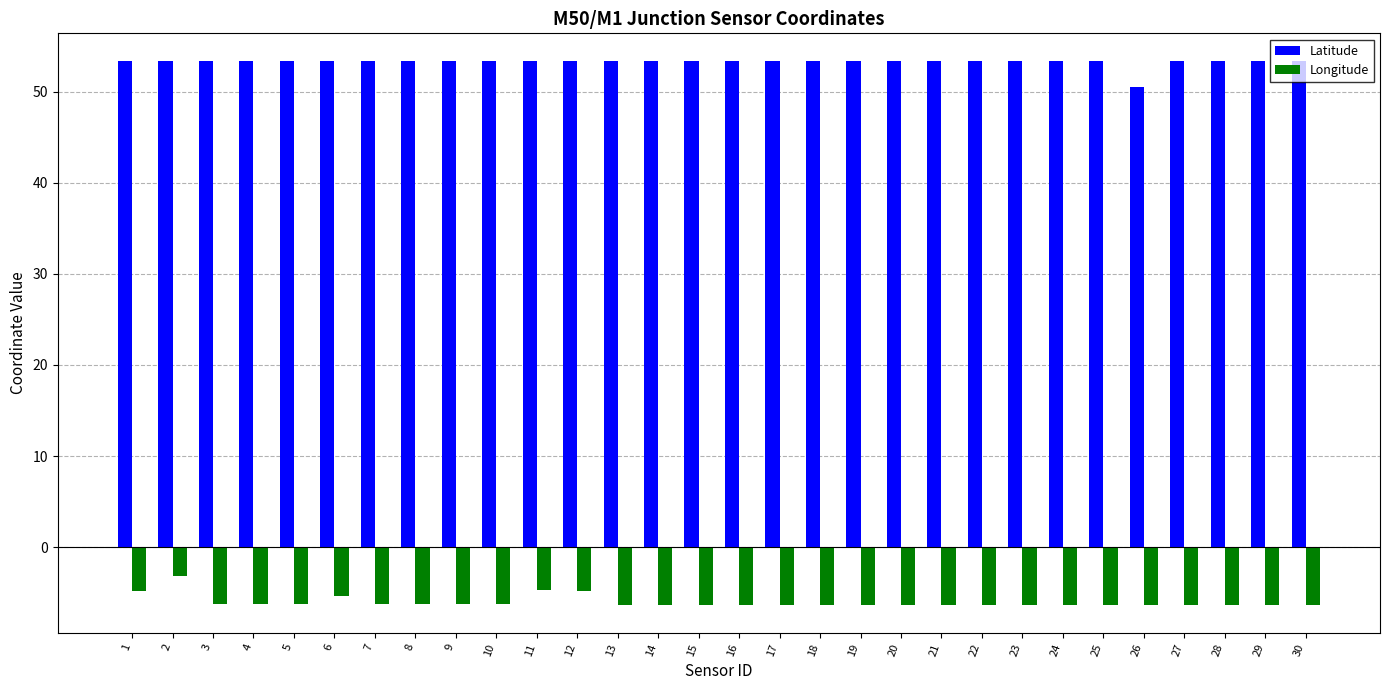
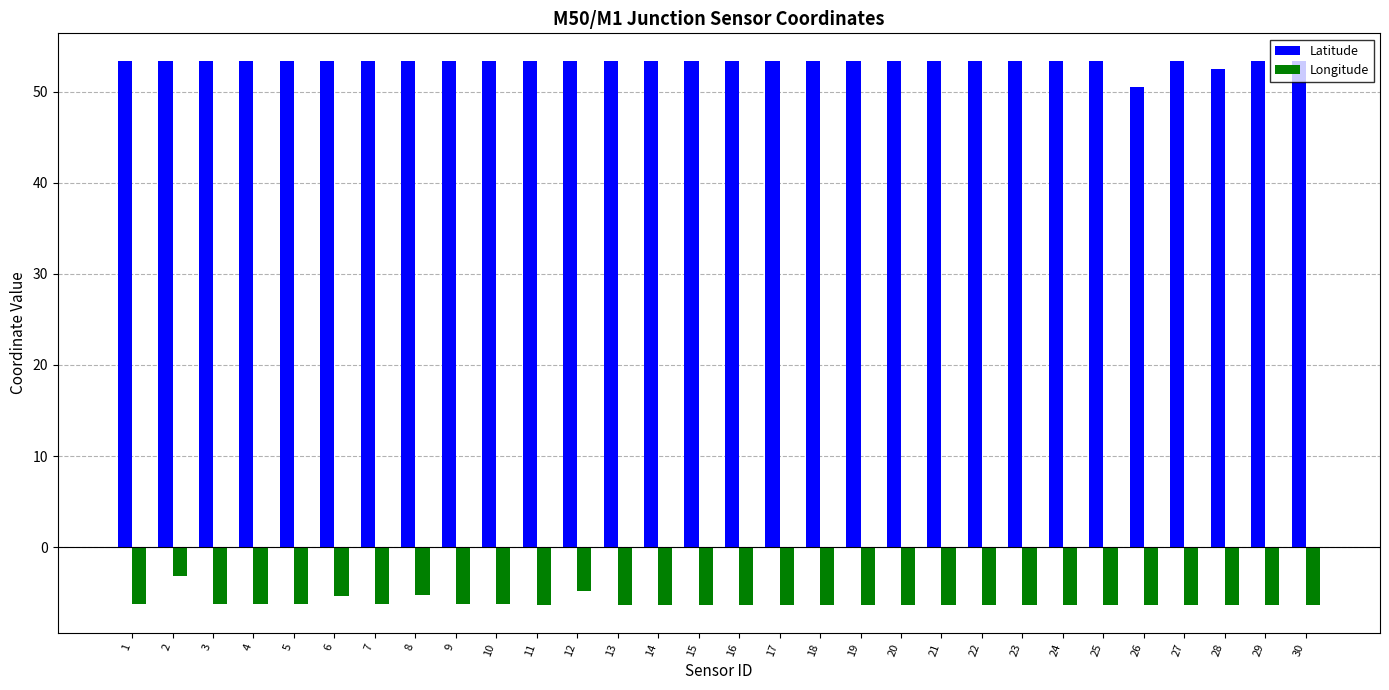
  {
    "Latitude": {
      "1": 53,
      "2": 53,
      "3": 53,
      "4": 53,
      "5": 53,
      "6": 53,
      "7": 53,
      "8": 53,
      "9": 53,
      "10": 53,
      "11": 53,
      "12": 53,
      "13": 53,
      "14": 53,
      "15": 53,
      "16": 53,
      "17": 53,
      "18": 53,
      "19": 53,
      "20": 53,
      "21": 53,
      "22": 53,
      "23": 53,
      "24": 53,
      "25": 53,
      "26": 51,
      "27": 53,
-     "28": 53,
+     "28": 52,
      "29": 53
    },
    "Longitude": {
-     "1": -5,
+     "1": -6,
      "2": -3,
      "3": -6,
      "4": -6,
      "5": -6,
      "6": -5,
      "7": -6,
-     "8": -6,
+     "8": -5,
      "9": -6,
      "10": -6,
-     "11": -5,
+     "11": -6,
      "12": -5,
      "13": -6,
      "14": -6,
      "15": -6,
      "16": -6,
      "17": -6,
      "18": -6,
      "19": -6,
      "20": -6,
      "21": -6,
      "22": -6,
      "23": -6,
      "24": -6,
      "25": -6,
      "26": -6,
      "27": -6,
      "28": -6,
      "29": -6,
      "30": -6
    }
  }
